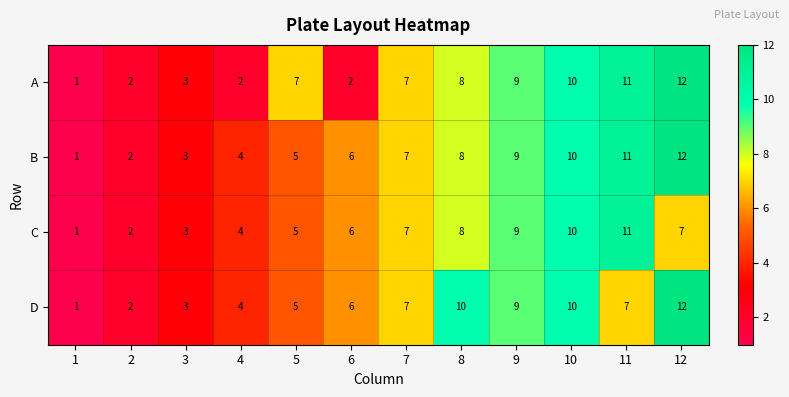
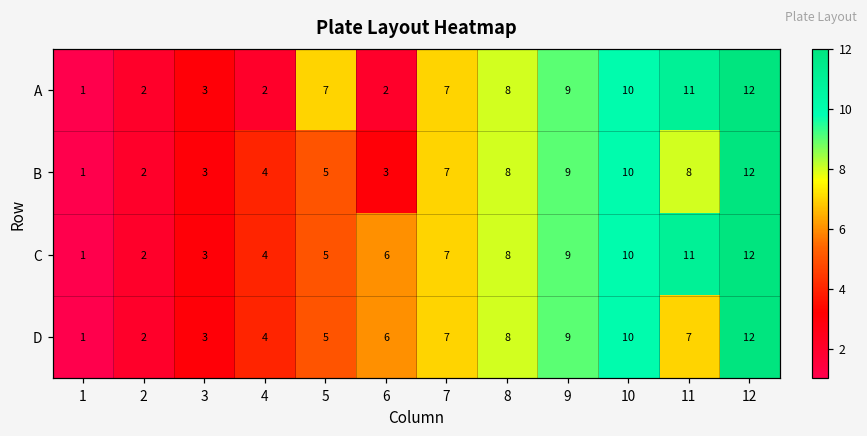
  {
    "A": {
      "1": 1,
      "2": 2,
      "3": 3,
      "4": 2,
      "5": 7,
      "6": 2,
      "7": 7,
      "8": 8,
      "9": 9,
      "10": 10,
      "11": 11,
      "12": 12
    },
    "B": {
      "1": 1,
      "2": 2,
      "3": 3,
      "4": 4,
      "5": 5,
-     "6": 6,
+     "6": 3,
      "7": 7,
      "8": 8,
      "9": 9,
      "10": 10,
-     "11": 11,
+     "11": 8,
      "12": 12
    },
    "C": {
      "1": 1,
      "2": 2,
      "3": 3,
      "4": 4,
      "5": 5,
      "6": 6,
      "7": 7,
      "8": 8,
      "9": 9,
      "10": 10,
      "11": 11,
-     "12": 7
+     "12": 12
    },
    "D": {
      "1": 1,
      "2": 2,
      "3": 3,
      "4": 4,
      "5": 5,
      "6": 6,
      "7": 7,
-     "8": 10,
+     "8": 8,
      "9": 9,
      "10": 10,
      "11": 7,
      "12": 12
    }
  }
